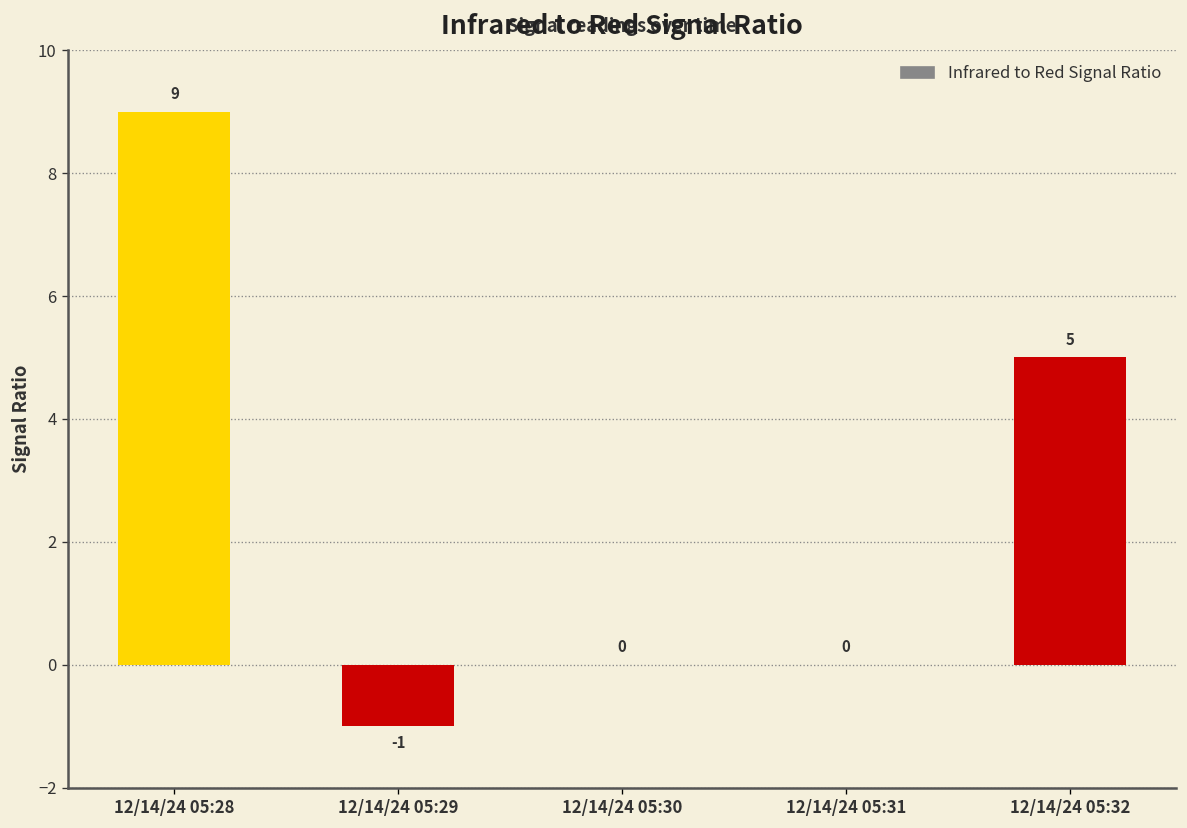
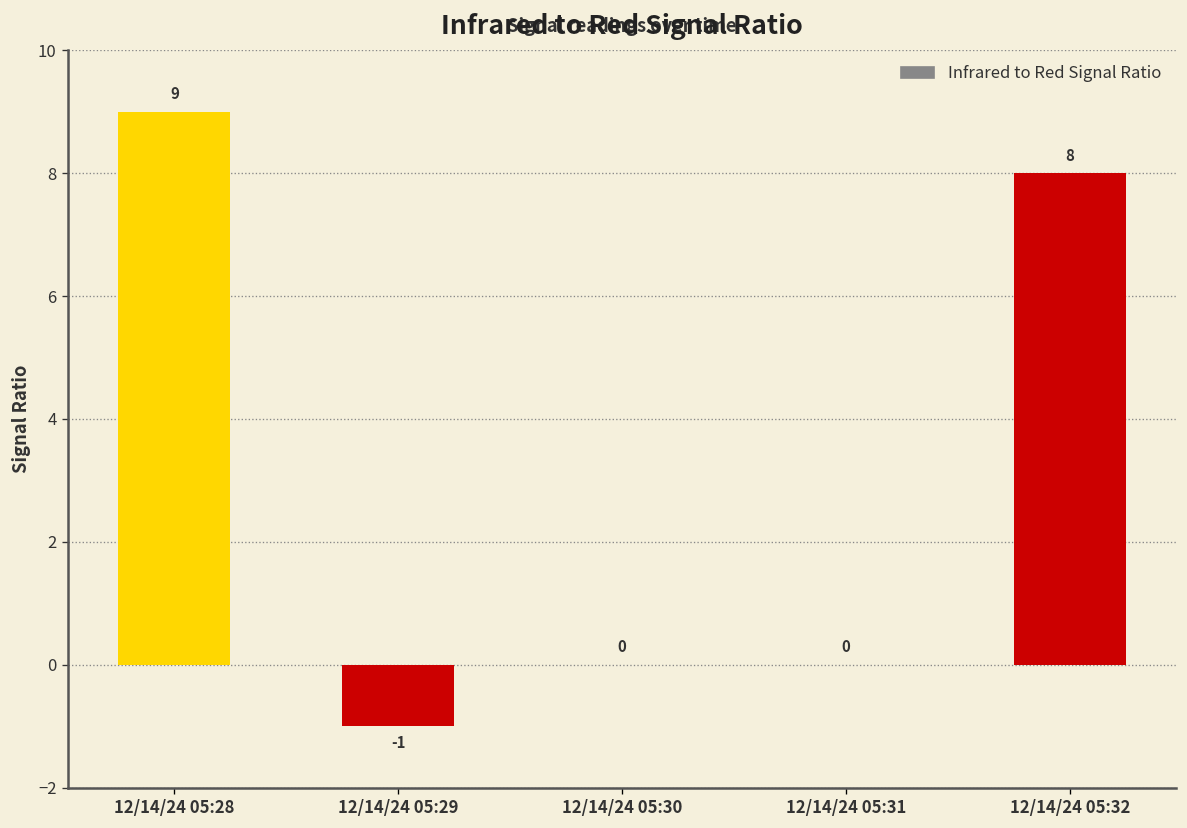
  {
    "12/14/24 05:28": 9,
    "12/14/24 05:29": -1,
    "12/14/24 05:30": 0,
    "12/14/24 05:31": 0,
-   "12/14/24 05:32": 5
+   "12/14/24 05:32": 8
  }
